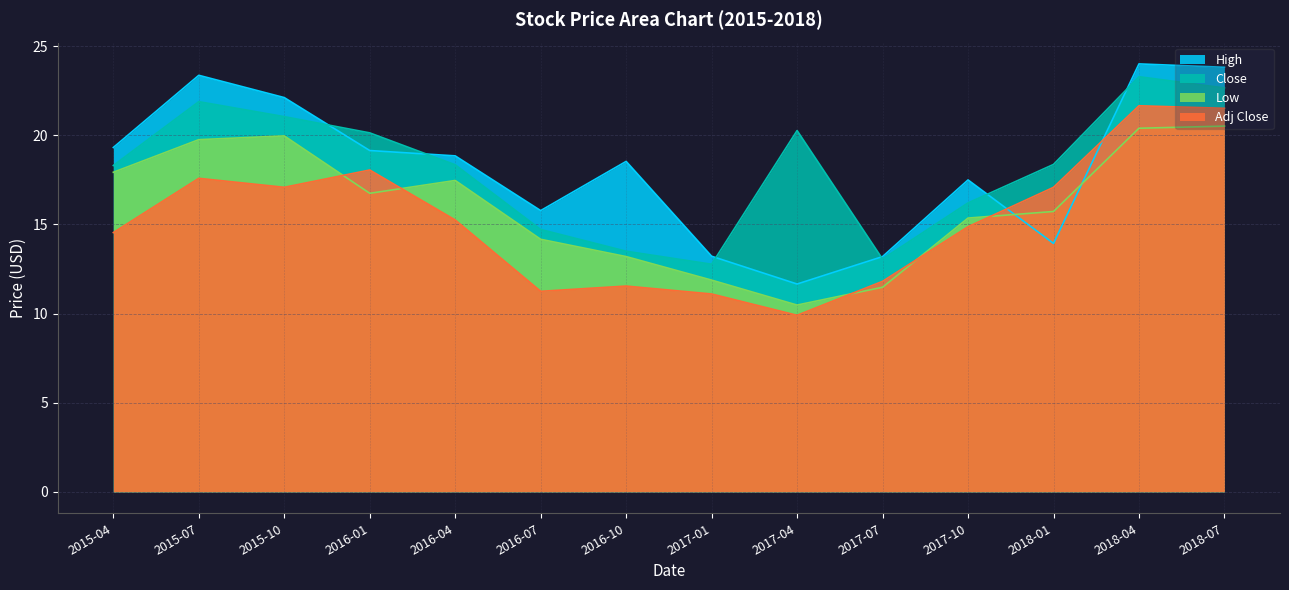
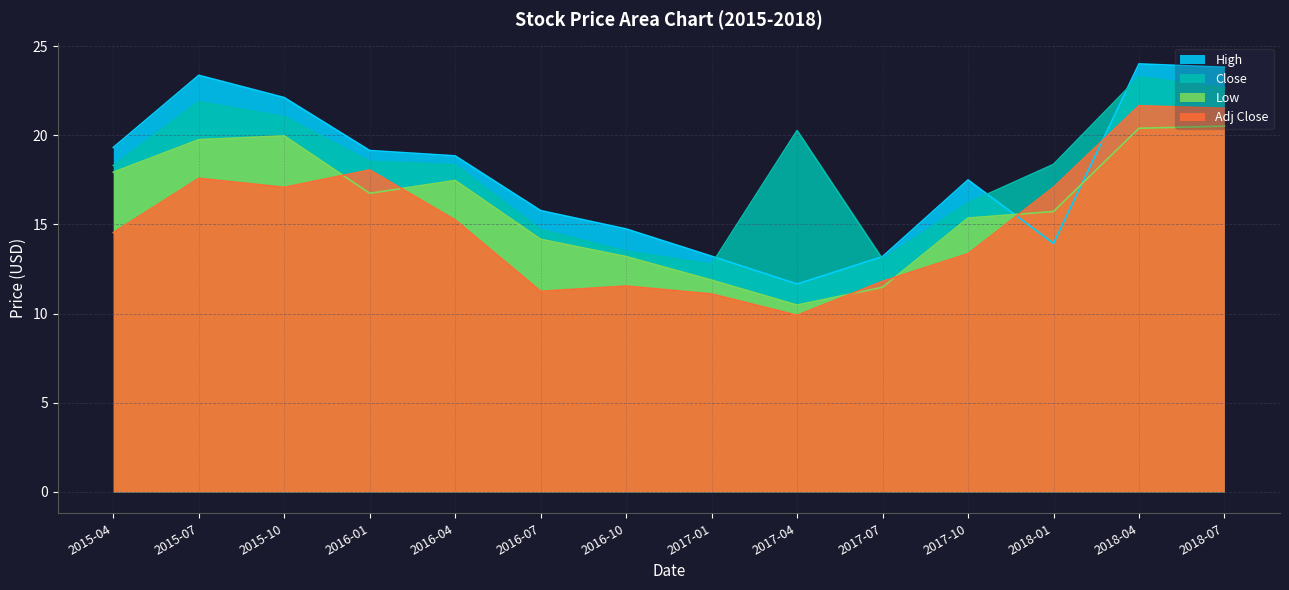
  {
    "High": {
      "2015-04": 19.3,
      "2015-07": 23.4,
      "2015-10": 22.1,
      "2016-01": 19.2,
      "2016-04": 18.9,
      "2016-07": 15.8,
-     "2016-10": 18.5,
+     "2016-10": 14.8,
      "2017-01": 13.2,
      "2017-04": 11.7,
      "2017-10": 17.5,
      "2018-01": 13.9,
      "2018-04": 24.0
    },
    "Close": {
      "2015-04": 18.3,
      "2015-07": 21.9,
      "2015-10": 21.0,
-     "2016-01": 20.1,
+     "2016-01": 18.5,
      "2016-04": 18.4,
      "2016-07": 14.7,
      "2016-10": 13.5,
      "2017-01": 12.8,
      "2017-04": 20.3,
      "2017-10": 16.2,
      "2018-01": 18.4,
      "2018-04": 23.3
    },
    "Low": {
      "2015-04": 17.9,
      "2015-07": 19.8,
      "2015-10": 20.0,
      "2016-01": 16.8,
      "2016-04": 17.5,
      "2016-07": 14.2,
      "2016-10": 13.2,
      "2017-01": 11.9,
      "2017-04": 10.5,
      "2017-07": 11.5,
      "2017-10": 15.4,
      "2018-01": 15.7,
      "2018-04": 20.4
    },
    "Adj Close": {
      "2015-04": 14.5,
      "2015-07": 17.6,
      "2015-10": 17.1,
      "2016-01": 18.1,
      "2016-04": 15.3,
      "2016-07": 11.3,
      "2016-10": 11.5,
      "2017-01": 11.1,
      "2017-04": 9.9,
      "2017-07": 11.8,
-     "2017-10": 14.9,
+     "2017-10": 13.4,
      "2018-01": 17.1,
      "2018-04": 21.7
    }
  }
